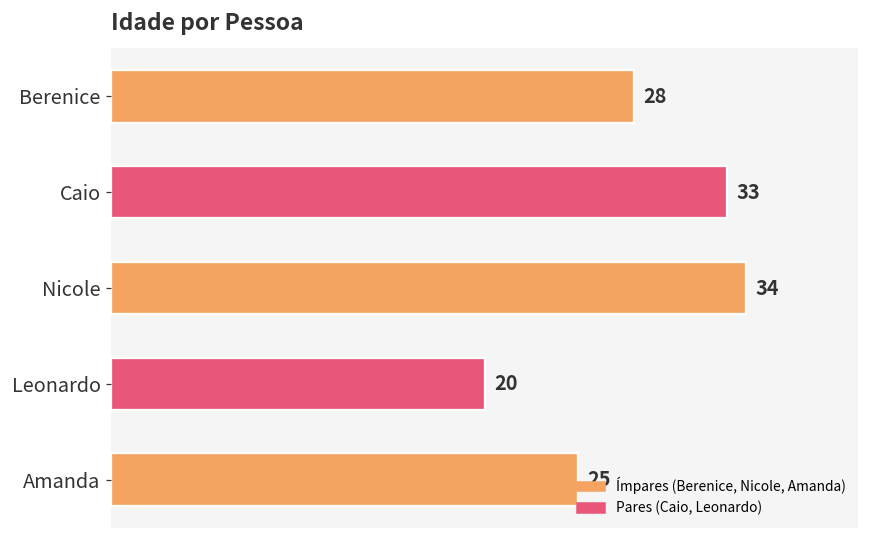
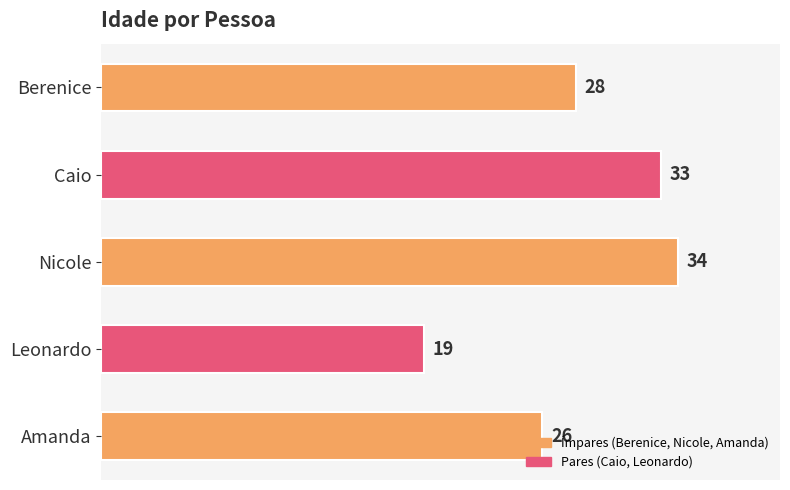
  {
    "Berenice": 28,
    "Caio": 33,
    "Nicole": 34,
-   "Leonardo": 20,
-   "Amanda": 25
+   "Leonardo": 19,
+   "Amanda": 26
  }
